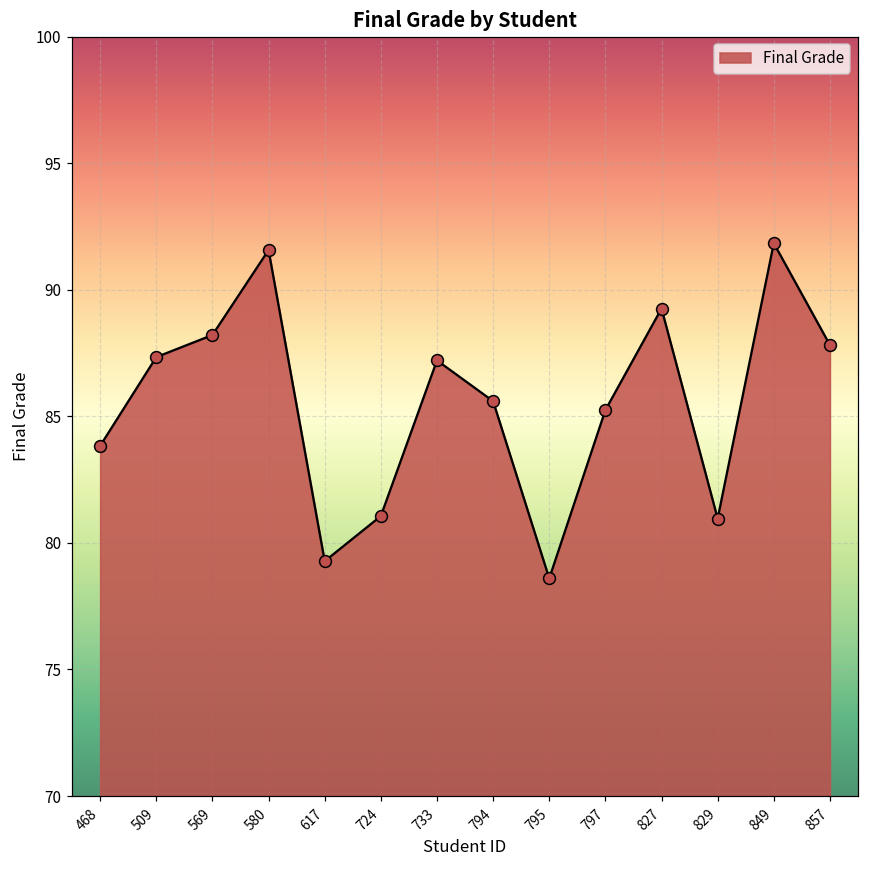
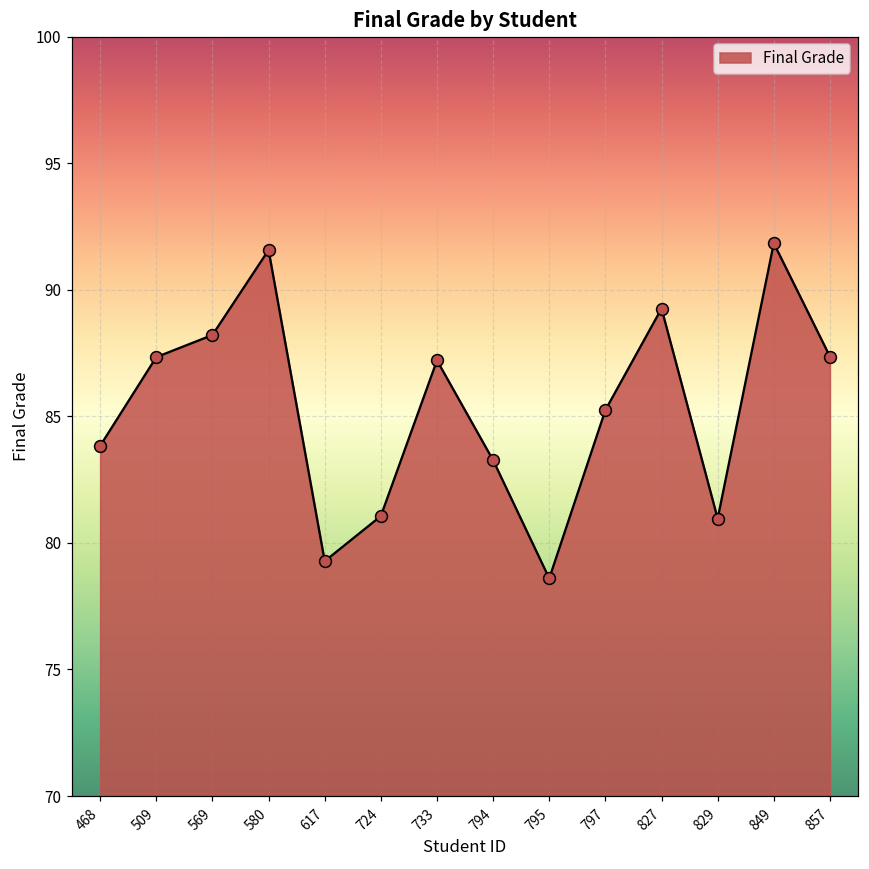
  {
    "468": 83.8,
    "509": 87.3,
    "569": 88.2,
    "580": 91.6,
    "617": 79.3,
    "724": 81.1,
    "733": 87.2,
-   "794": 85.6,
+   "794": 83.3,
    "795": 78.6,
    "797": 85.2,
    "827": 89.3,
    "829": 81.0,
    "849": 91.8,
-   "857": 87.8
+   "857": 87.4
  }
